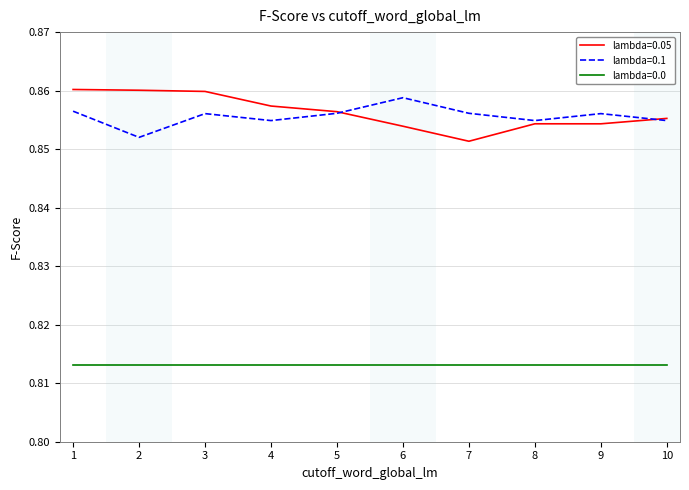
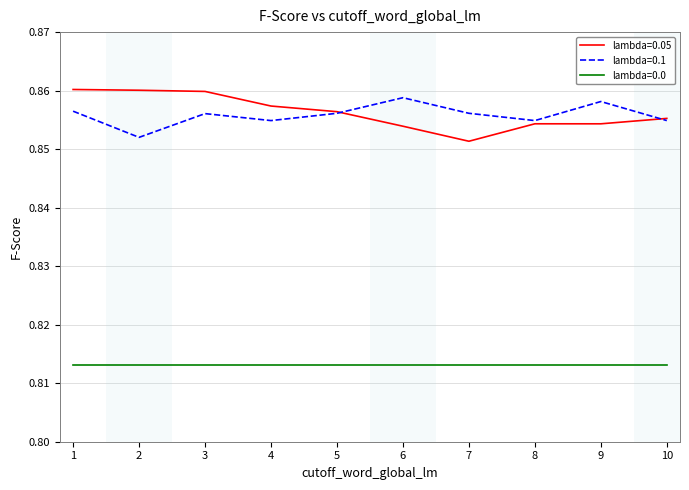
  {
    "lambda=0.05": {
      "1": 0.860,
      "2": 0.860,
      "3": 0.860,
      "4": 0.857,
      "6": 0.854,
      "7": 0.851,
      "8": 0.854,
      "9": 0.854
    },
    "lambda=0.1": {
      "1": 0.856,
      "2": 0.852,
      "3": 0.856,
      "4": 0.855,
      "6": 0.859,
      "7": 0.856,
      "8": 0.855,
-     "9": 0.856
+     "9": 0.858
    },
    "lambda=0.0": {
      "1": 0.813,
      "2": 0.813,
      "3": 0.813,
      "4": 0.813,
      "5": 0.813,
      "6": 0.813,
      "7": 0.813,
      "8": 0.813,
      "9": 0.813,
      "10": 0.813
    }
  }
